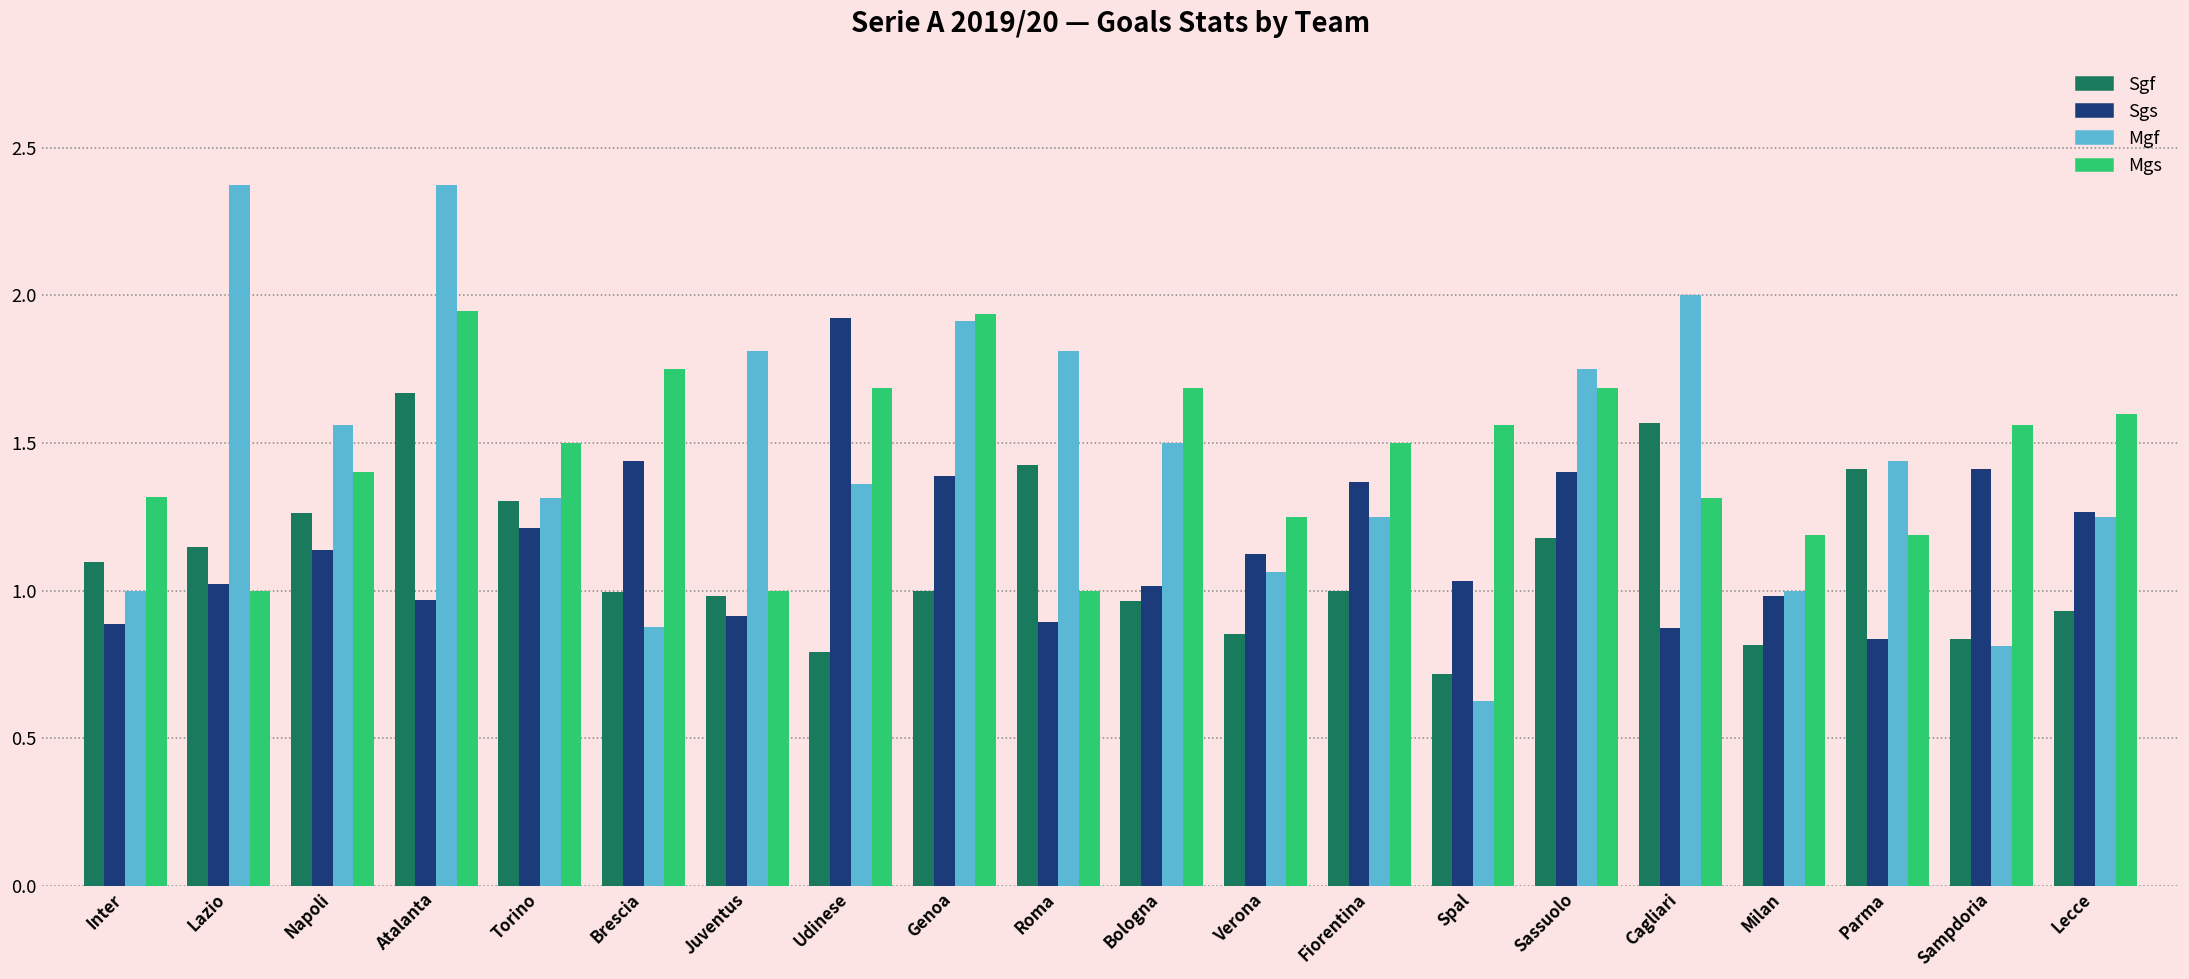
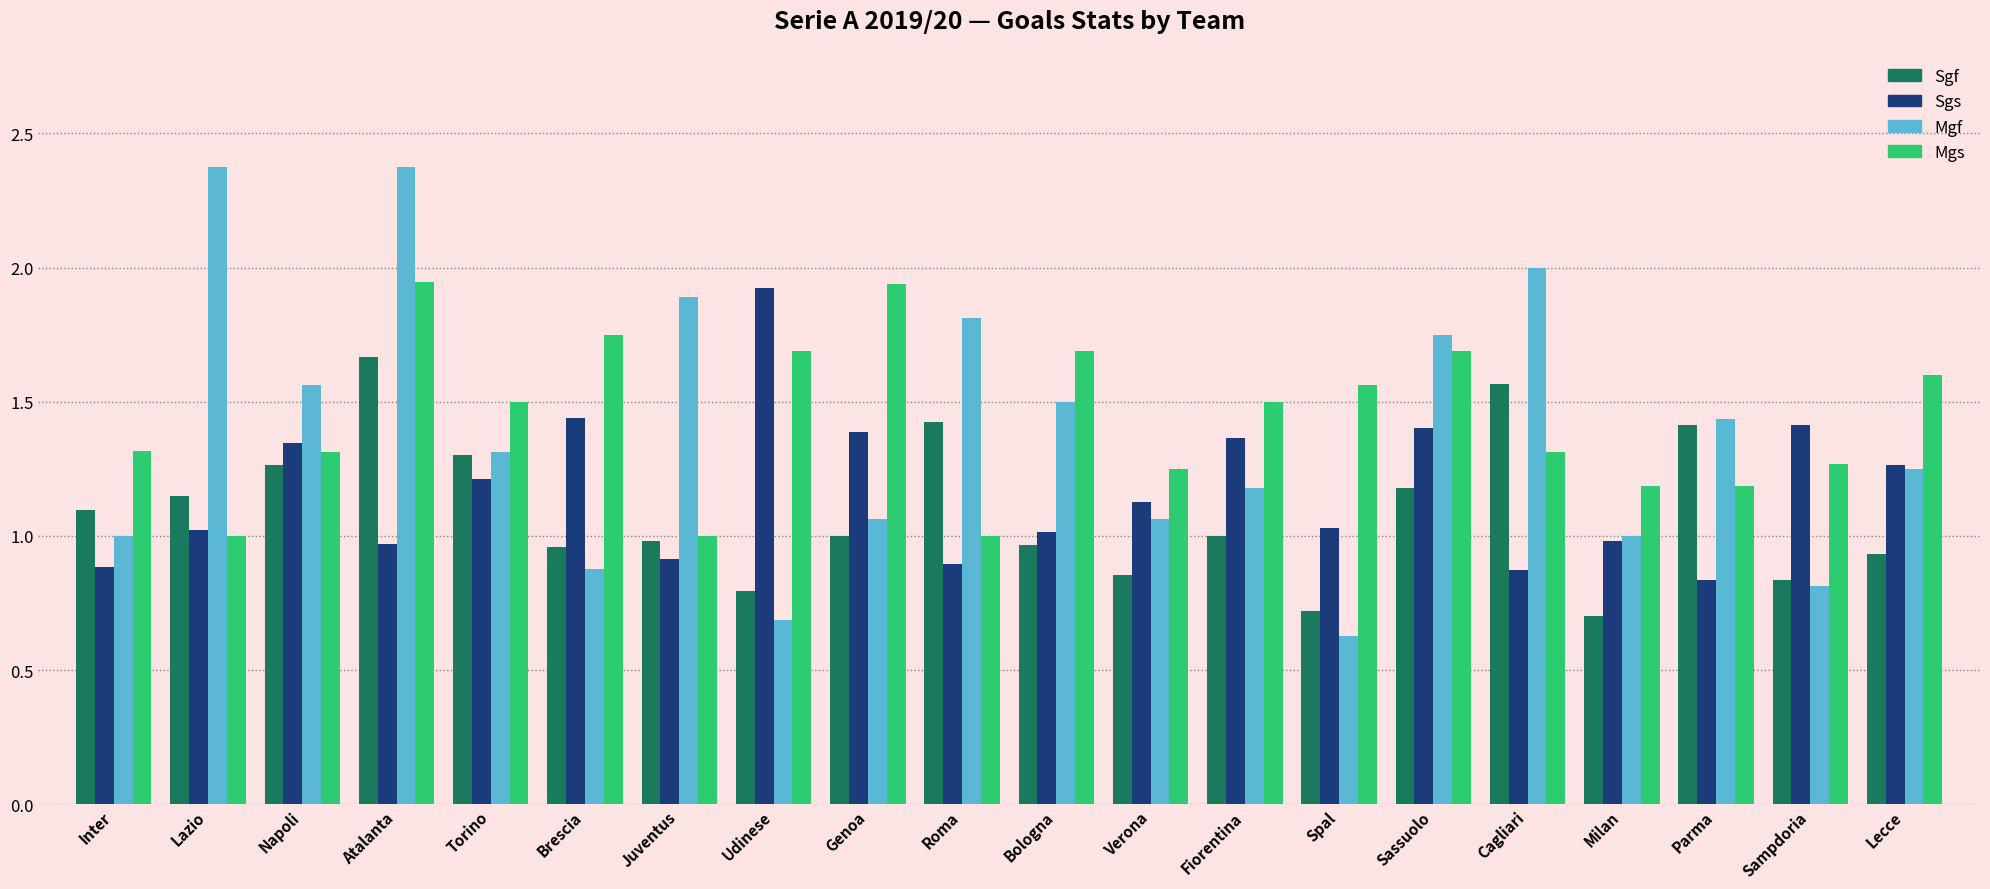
  {
    "Sgf": {
      "Inter": 1.10,
      "Lazio": 1.15,
      "Napoli": 1.26,
      "Atalanta": 1.67,
      "Torino": 1.30,
-     "Brescia": 0.99,
+     "Brescia": 0.96,
      "Juventus": 0.98,
      "Udinese": 0.79,
      "Genoa": 1.00,
      "Roma": 1.42,
      "Bologna": 0.97,
      "Verona": 0.85,
      "Fiorentina": 1.00,
      "Spal": 0.72,
      "Sassuolo": 1.18,
      "Cagliari": 1.57,
-     "Milan": 0.82,
+     "Milan": 0.70,
      "Parma": 1.41,
      "Sampdoria": 0.83,
      "Lecce": 0.93
    },
    "Sgs": {
      "Inter": 0.89,
      "Lazio": 1.02,
-     "Napoli": 1.14,
+     "Napoli": 1.35,
      "Atalanta": 0.97,
      "Torino": 1.21,
      "Brescia": 1.44,
      "Juventus": 0.91,
      "Udinese": 1.92,
      "Genoa": 1.39,
      "Roma": 0.89,
      "Bologna": 1.01,
      "Verona": 1.13,
      "Fiorentina": 1.37,
      "Spal": 1.03,
      "Sassuolo": 1.40,
      "Cagliari": 0.87,
      "Milan": 0.98,
      "Parma": 0.83,
      "Sampdoria": 1.41,
      "Lecce": 1.26
    },
    "Mgf": {
      "Inter": 1.00,
      "Lazio": 2.38,
      "Napoli": 1.56,
      "Atalanta": 2.38,
      "Torino": 1.31,
      "Brescia": 0.88,
-     "Juventus": 1.81,
-     "Udinese": 1.36,
-     "Genoa": 1.91,
+     "Juventus": 1.89,
+     "Udinese": 0.69,
+     "Genoa": 1.06,
      "Roma": 1.81,
      "Bologna": 1.50,
      "Verona": 1.06,
-     "Fiorentina": 1.25,
+     "Fiorentina": 1.18,
      "Spal": 0.63,
      "Sassuolo": 1.75,
      "Cagliari": 2.00,
      "Milan": 1.00,
      "Parma": 1.44,
      "Sampdoria": 0.81,
      "Lecce": 1.25
    },
    "Mgs": {
      "Inter": 1.32,
      "Lazio": 1.00,
-     "Napoli": 1.40,
+     "Napoli": 1.31,
      "Atalanta": 1.95,
      "Torino": 1.50,
      "Brescia": 1.75,
      "Juventus": 1.00,
      "Udinese": 1.69,
      "Genoa": 1.94,
      "Roma": 1.00,
      "Bologna": 1.69,
      "Verona": 1.25,
      "Fiorentina": 1.50,
      "Spal": 1.56,
      "Sassuolo": 1.69,
      "Cagliari": 1.31,
      "Milan": 1.19,
      "Parma": 1.19,
-     "Sampdoria": 1.56,
+     "Sampdoria": 1.27,
      "Lecce": 1.60
    }
  }
